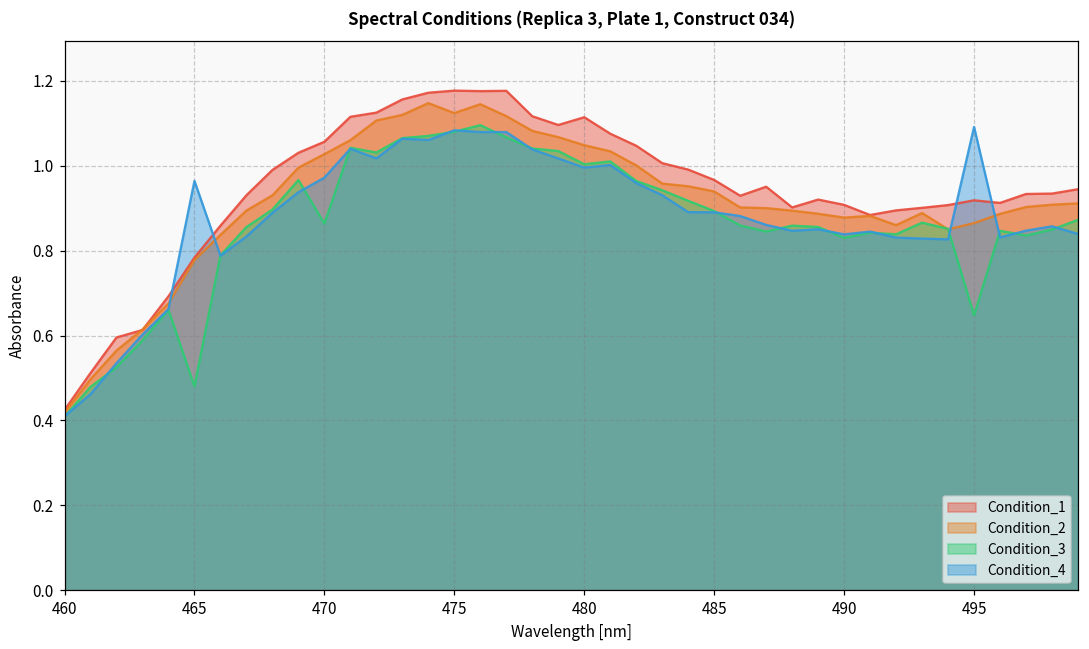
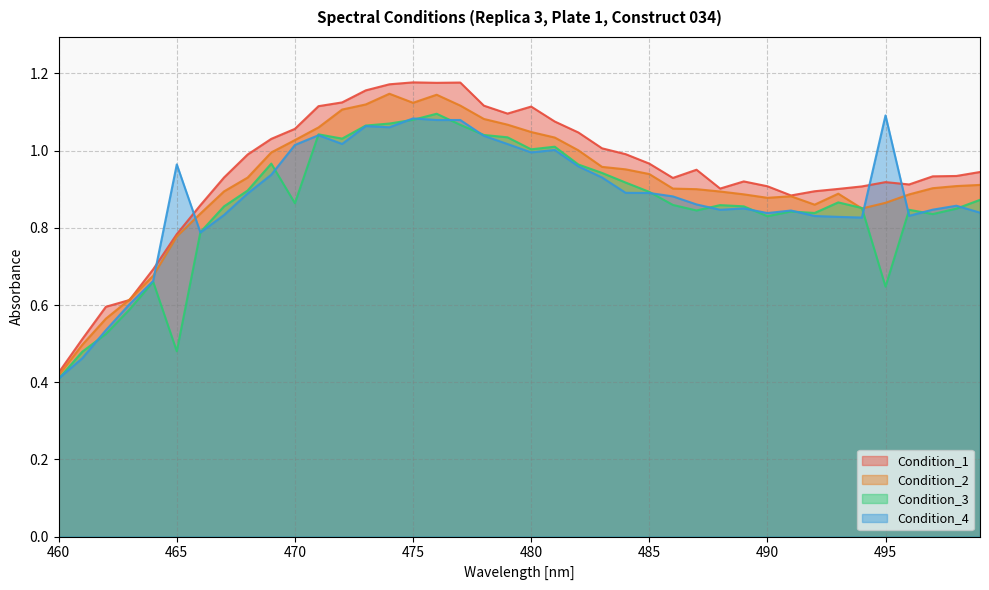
  {
    "Condition_3": {
      "465": 0.48,
      "470": 0.86,
      "480": 1.00,
      "490": 0.83,
      "495": 0.65
    },
    "Condition_4": {
      "465": 0.96,
-     "470": 0.97,
+     "470": 1.01,
      "480": 1.00,
      "490": 0.84,
      "495": 1.09
    }
  }
